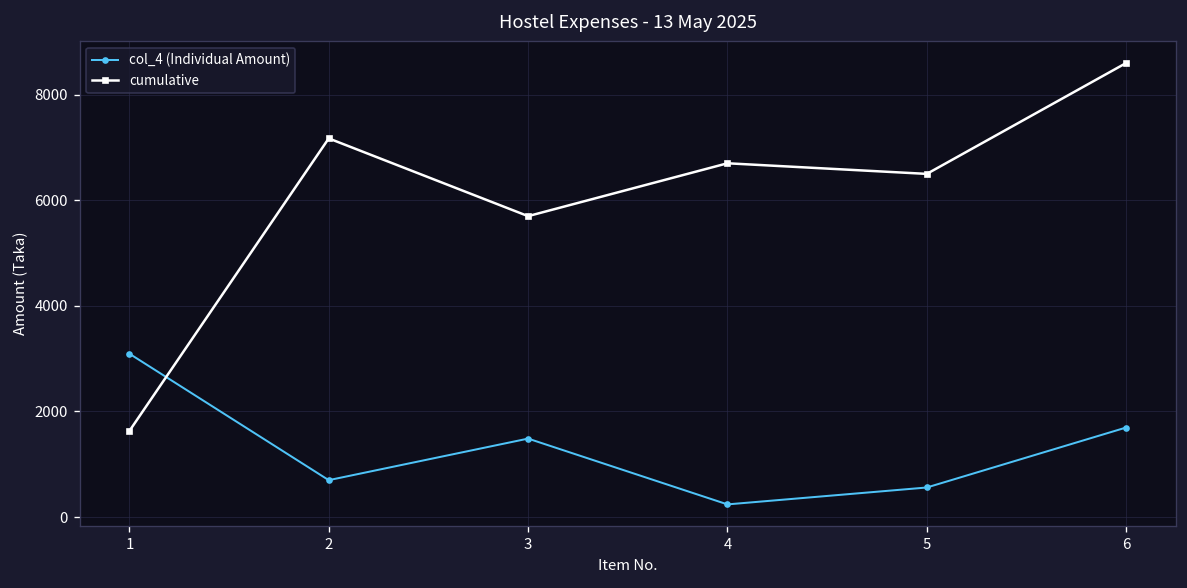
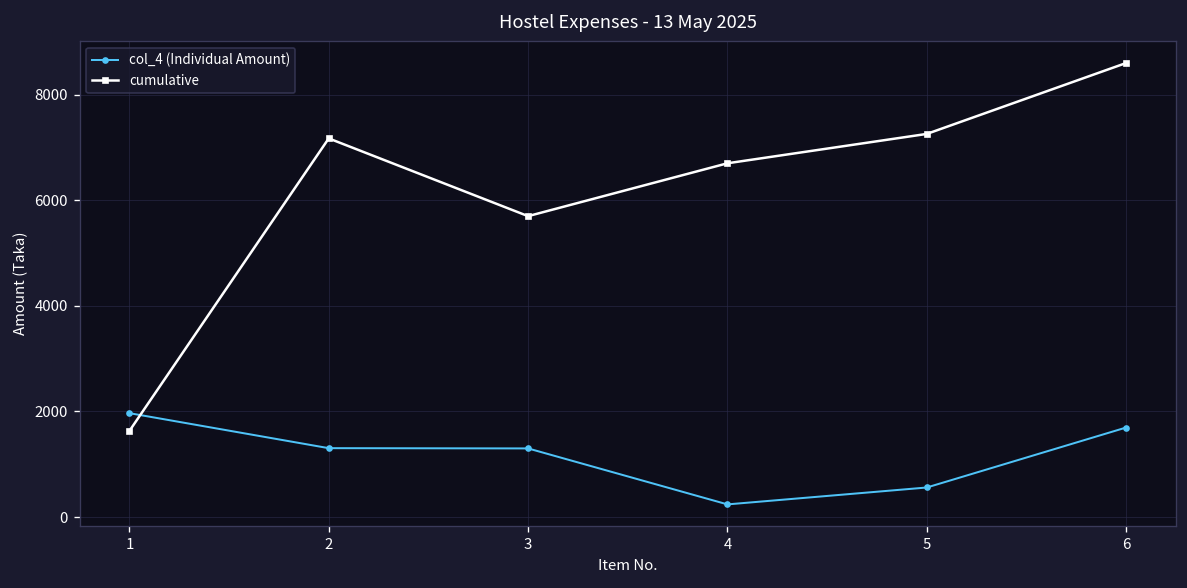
  {
    "col_4 (Individual Amount)": {
-     "1": 3100,
-     "2": 700,
-     "3": 1500,
+     "1": 2000,
+     "2": 1300,
+     "3": 1300,
      "4": 200,
      "5": 600,
      "6": 1700
    },
    "cumulative": {
      "1": 1600,
      "2": 7200,
      "3": 5700,
      "4": 6700,
-     "5": 6500,
+     "5": 7300,
      "6": 8600
    }
  }
